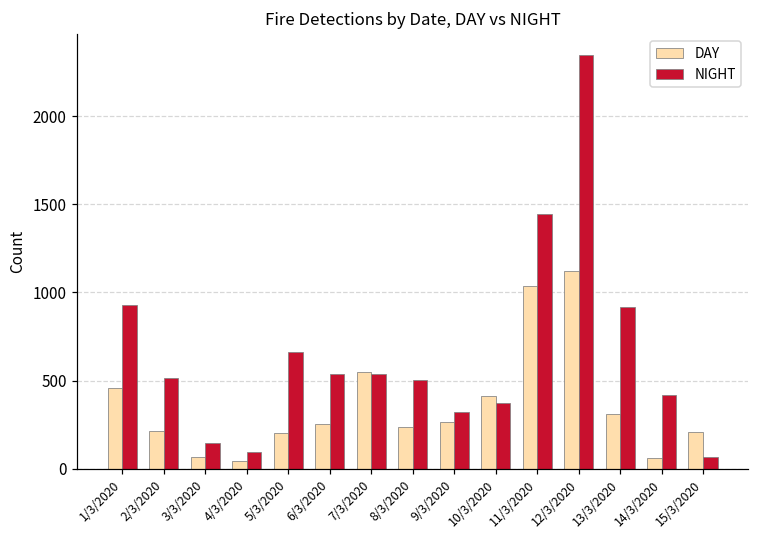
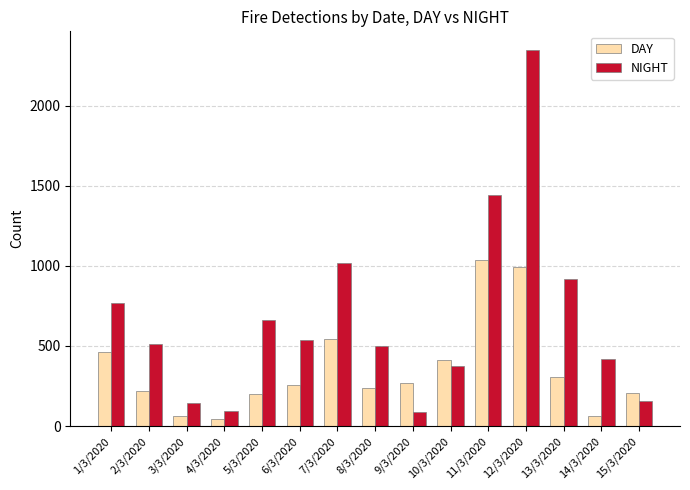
  {
    "DAY": {
      "1/3/2020": 460,
      "2/3/2020": 220,
      "3/3/2020": 60,
      "4/3/2020": 50,
      "5/3/2020": 200,
      "6/3/2020": 260,
      "7/3/2020": 550,
      "8/3/2020": 240,
      "9/3/2020": 270,
      "10/3/2020": 410,
      "11/3/2020": 1030,
-     "12/3/2020": 1120,
+     "12/3/2020": 990,
      "13/3/2020": 310,
      "14/3/2020": 60,
      "15/3/2020": 210
    },
    "NIGHT": {
-     "1/3/2020": 930,
+     "1/3/2020": 770,
      "2/3/2020": 510,
      "3/3/2020": 140,
      "4/3/2020": 90,
      "5/3/2020": 660,
      "6/3/2020": 540,
-     "7/3/2020": 540,
+     "7/3/2020": 1020,
      "8/3/2020": 500,
-     "9/3/2020": 320,
+     "9/3/2020": 90,
      "10/3/2020": 370,
      "11/3/2020": 1440,
      "12/3/2020": 2350,
      "13/3/2020": 920,
      "14/3/2020": 420,
-     "15/3/2020": 60
+     "15/3/2020": 160
    }
  }
